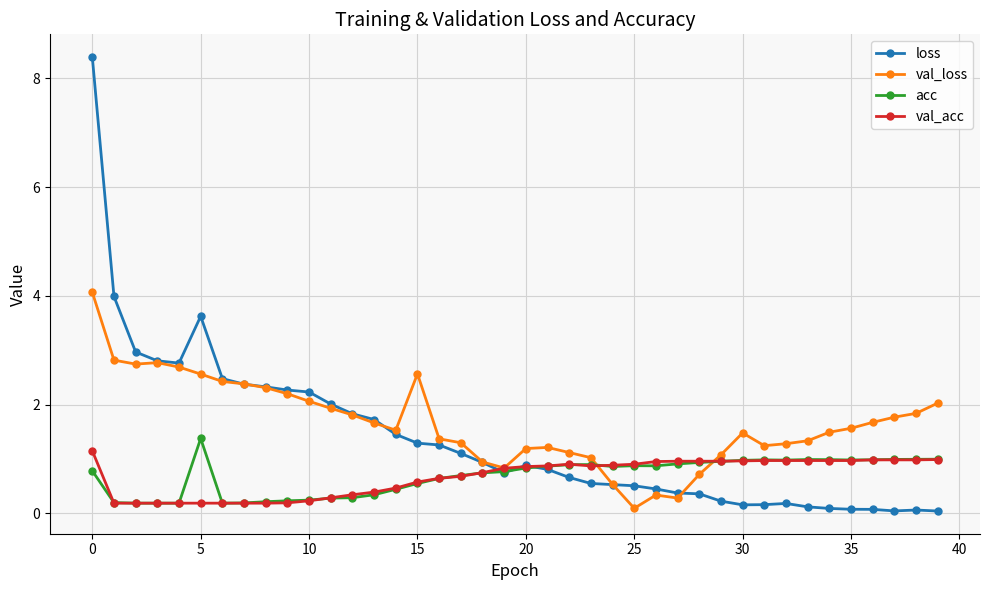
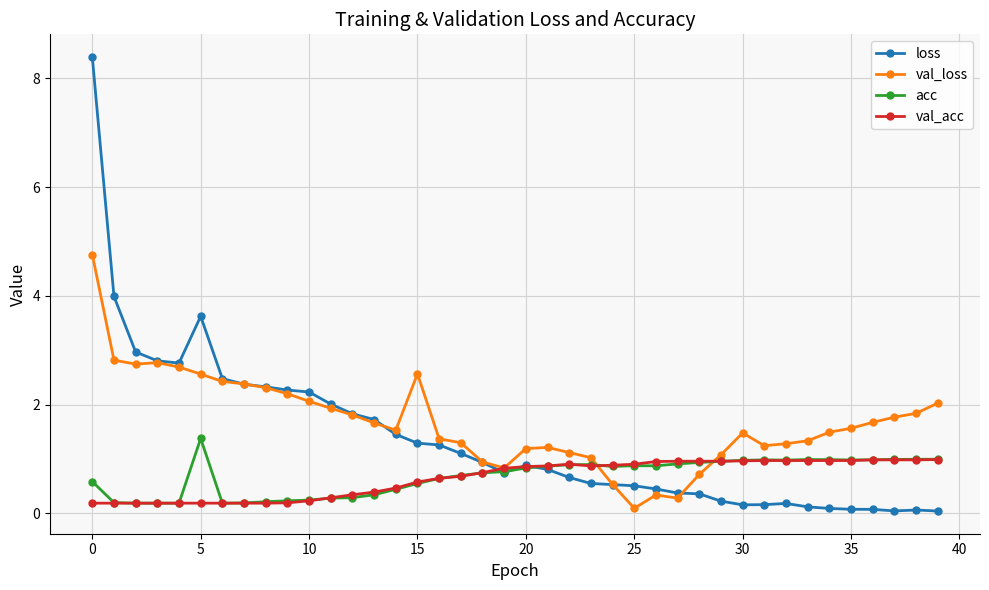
  {
    "loss": {
      "0": 8.4,
      "5": 3.6,
      "10": 2.2,
      "15": 1.3,
      "25": 0.5,
      "30": 0.2,
      "35": 0.1
    },
    "val_loss": {
-     "0": 4.1,
+     "0": 4.8,
      "5": 2.6,
      "10": 2.1,
      "15": 2.6,
      "20": 1.2,
      "25": 0.1,
      "30": 1.5,
      "35": 1.6
    },
    "acc": {
-     "0": 0.8,
+     "0": 0.6,
      "5": 1.4
    },
    "val_acc": {
-     "0": 1.1,
+     "0": 0.2,
      "5": 0.2
    }
  }
